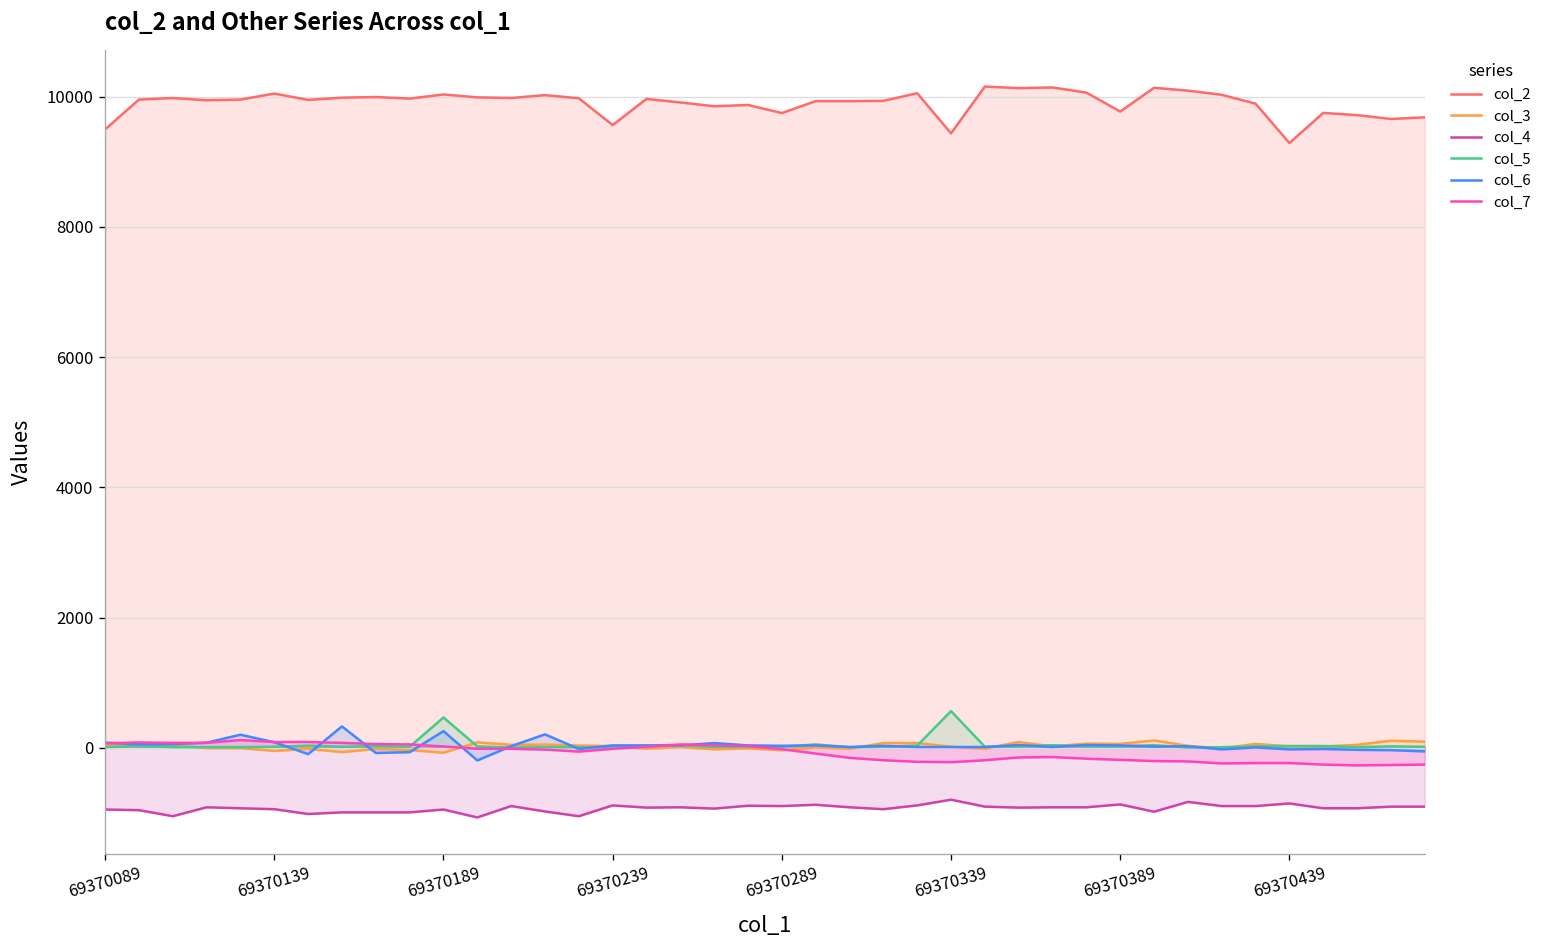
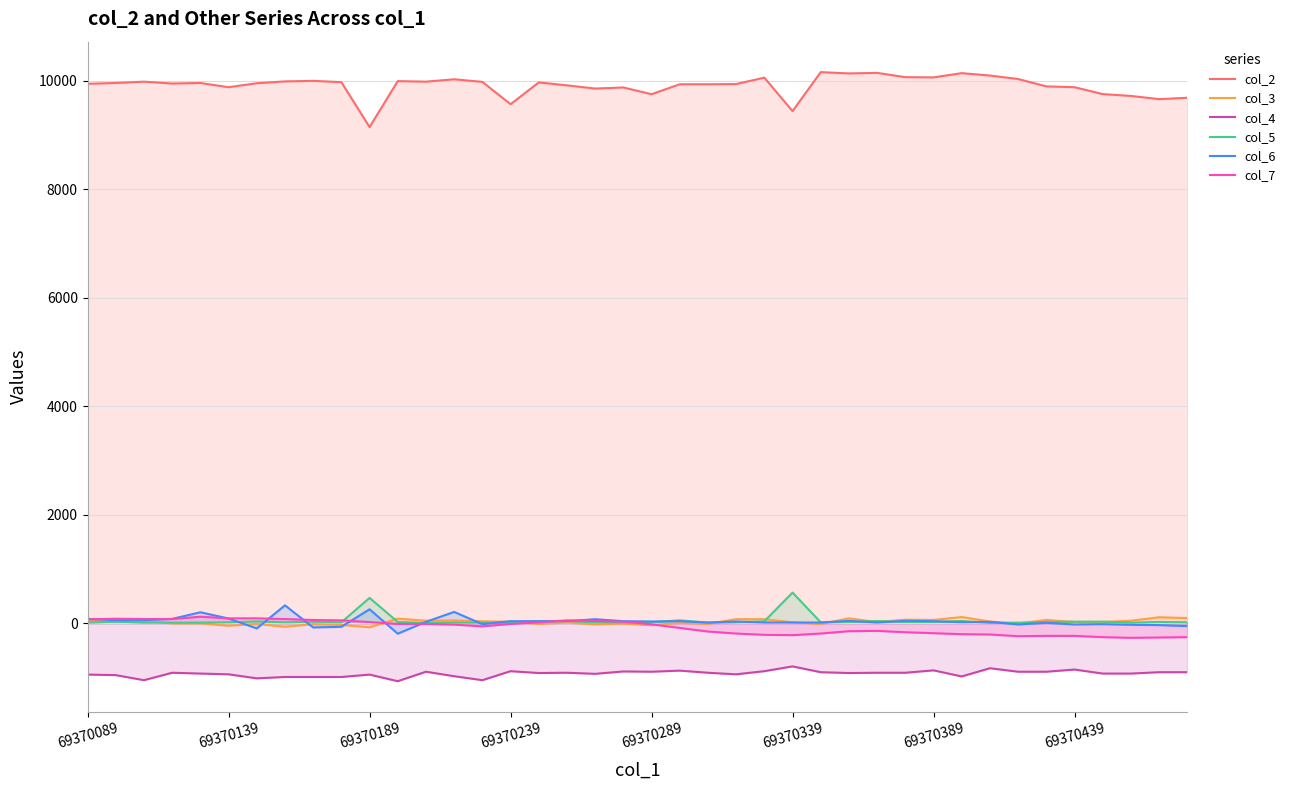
  {
    "col_2": {
-     "69370089": 9500,
-     "69370139": 10100,
-     "69370189": 10000,
+     "69370089": 9900,
+     "69370139": 9900,
+     "69370189": 9100,
      "69370239": 9600,
      "69370289": 9800,
      "69370339": 9400,
-     "69370389": 9800,
-     "69370439": 9300
+     "69370389": 10100,
+     "69370439": 9900
    },
    "col_5": {
      "69370189": 500,
      "69370339": 600
    }
  }
